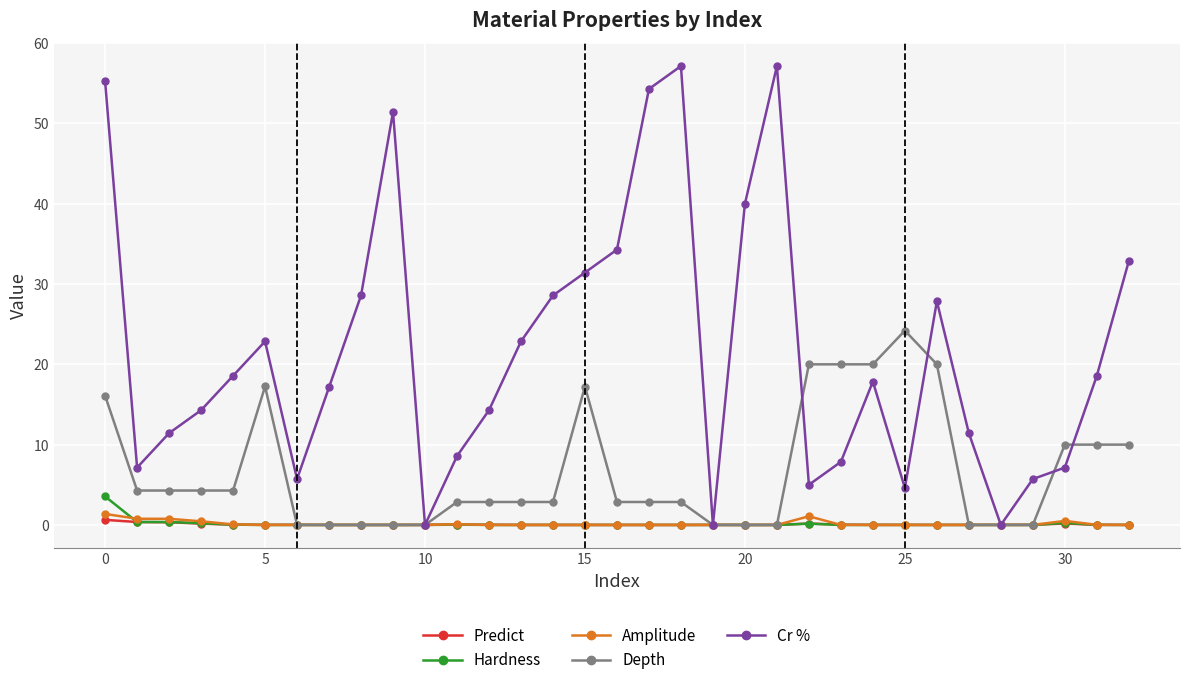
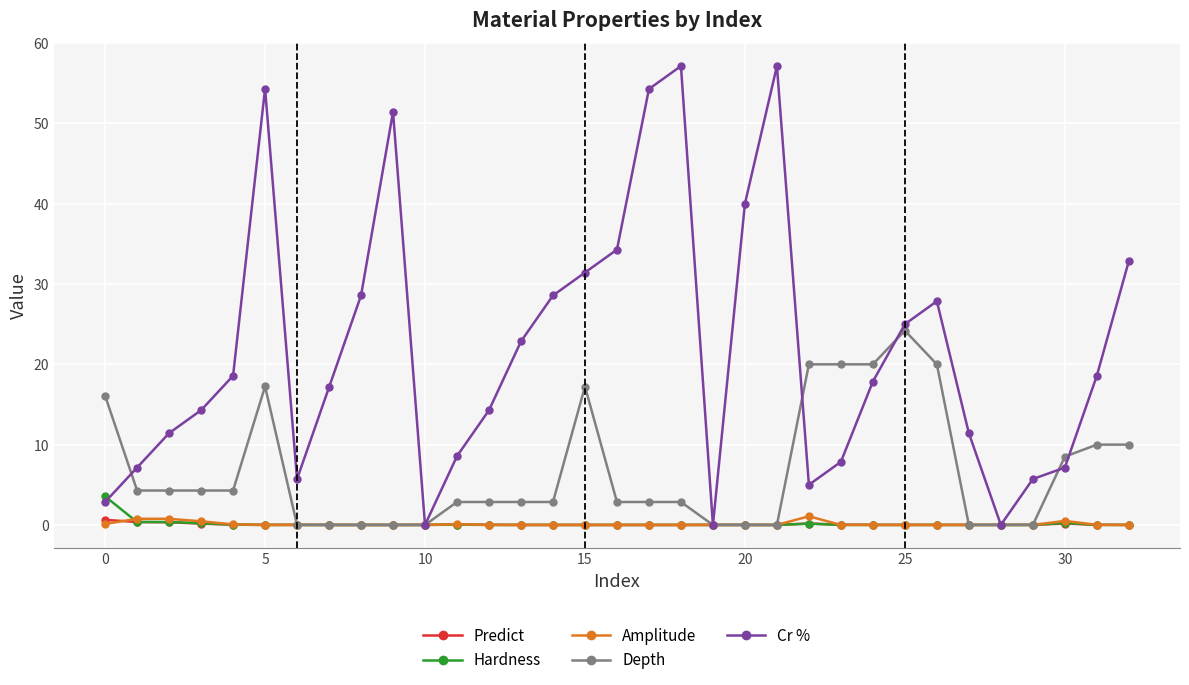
  {
    "Predict": {
      "0": 1
    },
    "Hardness": {
      "0": 4
    },
    "Amplitude": {
-     "0": 1
+     "0": 0
    },
    "Depth": {
      "0": 16,
      "5": 17,
      "15": 17,
      "25": 24,
-     "30": 10
+     "30": 9
    },
    "Cr %": {
-     "0": 55,
-     "5": 23,
+     "0": 3,
+     "5": 54,
      "15": 31,
      "20": 40,
-     "25": 5,
+     "25": 25,
      "30": 7
    }
  }
